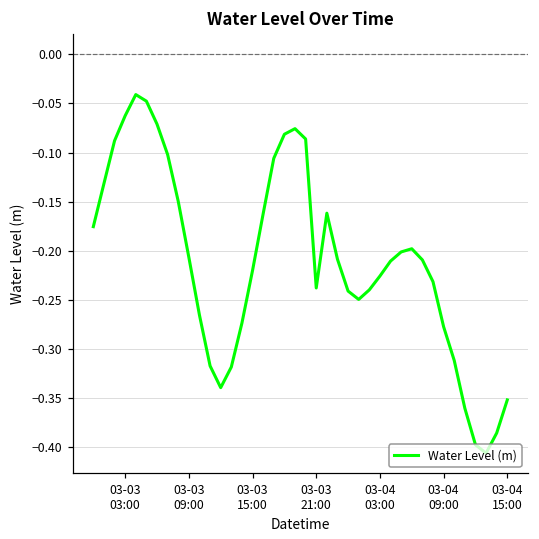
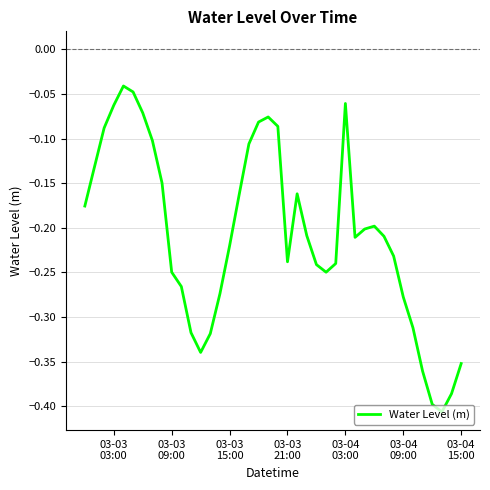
  {
    "03-03 03:00": -0.06,
-   "03-03 09:00": -0.21,
+   "03-03 09:00": -0.25,
    "03-03 15:00": -0.22,
    "03-03 21:00": -0.24,
-   "03-04 03:00": -0.23,
+   "03-04 03:00": -0.06,
    "03-04 09:00": -0.28,
    "03-04 15:00": -0.35
  }
